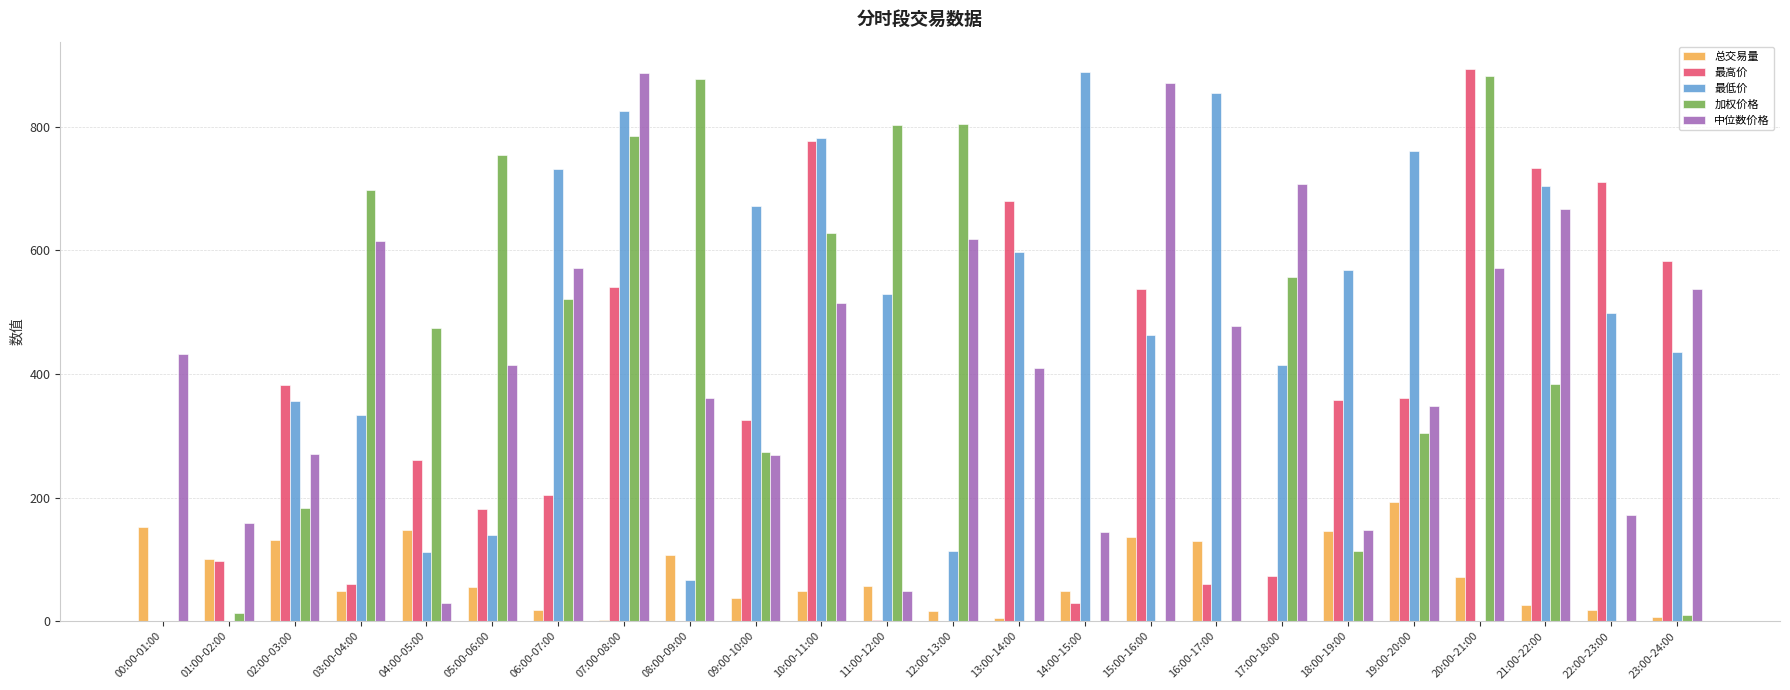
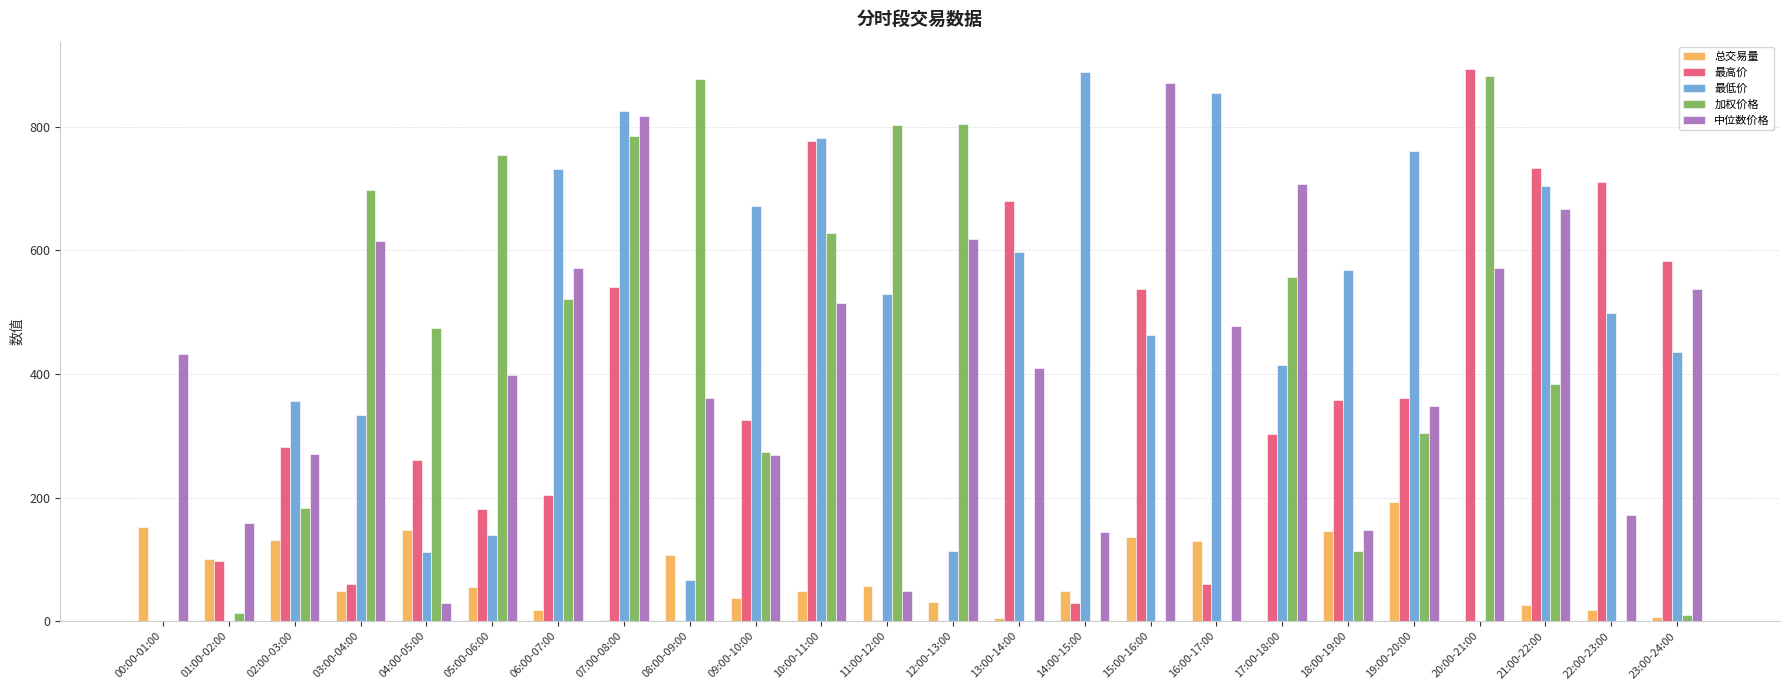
  {
    "总交易量": {
      "00:00-01:00": 150,
      "01:00-02:00": 100,
      "02:00-03:00": 130,
      "03:00-04:00": 50,
      "04:00-05:00": 150,
      "05:00-06:00": 60,
      "06:00-07:00": 20,
      "08:00-09:00": 110,
      "09:00-10:00": 40,
      "10:00-11:00": 50,
      "11:00-12:00": 60,
-     "12:00-13:00": 20,
+     "12:00-13:00": 30,
      "13:00-14:00": 10,
      "14:00-15:00": 50,
      "15:00-16:00": 140,
      "16:00-17:00": 130,
      "17:00-18:00": 0,
      "18:00-19:00": 150,
      "19:00-20:00": 190,
-     "20:00-21:00": 70,
+     "20:00-21:00": 0,
      "21:00-22:00": 30,
      "22:00-23:00": 20,
      "23:00-24:00": 10
    },
    "最高价": {
      "00:00-01:00": 0,
      "01:00-02:00": 100,
-     "02:00-03:00": 380,
+     "02:00-03:00": 280,
      "03:00-04:00": 60,
      "04:00-05:00": 260,
      "05:00-06:00": 180,
      "06:00-07:00": 200,
      "07:00-08:00": 540,
      "08:00-09:00": 0,
      "09:00-10:00": 330,
      "10:00-11:00": 780,
      "12:00-13:00": 0,
      "13:00-14:00": 680,
      "14:00-15:00": 30,
      "15:00-16:00": 540,
      "16:00-17:00": 60,
-     "17:00-18:00": 70,
+     "17:00-18:00": 300,
      "18:00-19:00": 360,
      "19:00-20:00": 360,
      "20:00-21:00": 890,
      "21:00-22:00": 730,
      "22:00-23:00": 710,
      "23:00-24:00": 580
    },
    "最低价": {
      "00:00-01:00": 0,
      "01:00-02:00": 0,
      "02:00-03:00": 360,
      "03:00-04:00": 330,
      "04:00-05:00": 110,
      "05:00-06:00": 140,
      "06:00-07:00": 730,
      "07:00-08:00": 830,
      "08:00-09:00": 70,
      "09:00-10:00": 670,
      "10:00-11:00": 780,
      "11:00-12:00": 530,
      "12:00-13:00": 110,
      "13:00-14:00": 600,
      "14:00-15:00": 890,
      "15:00-16:00": 460,
      "16:00-17:00": 850,
      "17:00-18:00": 410,
      "18:00-19:00": 570,
      "19:00-20:00": 760,
      "20:00-21:00": 0,
      "21:00-22:00": 700,
      "22:00-23:00": 500,
      "23:00-24:00": 440
    },
    "加权价格": {
      "00:00-01:00": 0,
      "01:00-02:00": 10,
      "02:00-03:00": 180,
      "03:00-04:00": 700,
      "04:00-05:00": 470,
      "05:00-06:00": 750,
      "06:00-07:00": 520,
      "07:00-08:00": 790,
      "08:00-09:00": 880,
      "09:00-10:00": 270,
      "10:00-11:00": 630,
      "11:00-12:00": 800,
      "12:00-13:00": 800,
      "13:00-14:00": 0,
      "14:00-15:00": 0,
      "15:00-16:00": 0,
      "16:00-17:00": 0,
      "17:00-18:00": 560,
      "18:00-19:00": 110,
      "19:00-20:00": 300,
      "20:00-21:00": 880,
      "21:00-22:00": 380,
      "22:00-23:00": 0,
      "23:00-24:00": 10
    },
    "中位数价格": {
      "00:00-01:00": 430,
      "01:00-02:00": 160,
      "02:00-03:00": 270,
      "03:00-04:00": 610,
      "04:00-05:00": 30,
-     "05:00-06:00": 410,
+     "05:00-06:00": 400,
      "06:00-07:00": 570,
-     "07:00-08:00": 890,
+     "07:00-08:00": 820,
      "08:00-09:00": 360,
      "09:00-10:00": 270,
      "10:00-11:00": 510,
      "11:00-12:00": 50,
      "12:00-13:00": 620,
      "13:00-14:00": 410,
      "14:00-15:00": 150,
      "15:00-16:00": 870,
      "16:00-17:00": 480,
      "17:00-18:00": 710,
      "18:00-19:00": 150,
      "19:00-20:00": 350,
      "20:00-21:00": 570,
      "21:00-22:00": 670,
      "22:00-23:00": 170,
      "23:00-24:00": 540
    }
  }
